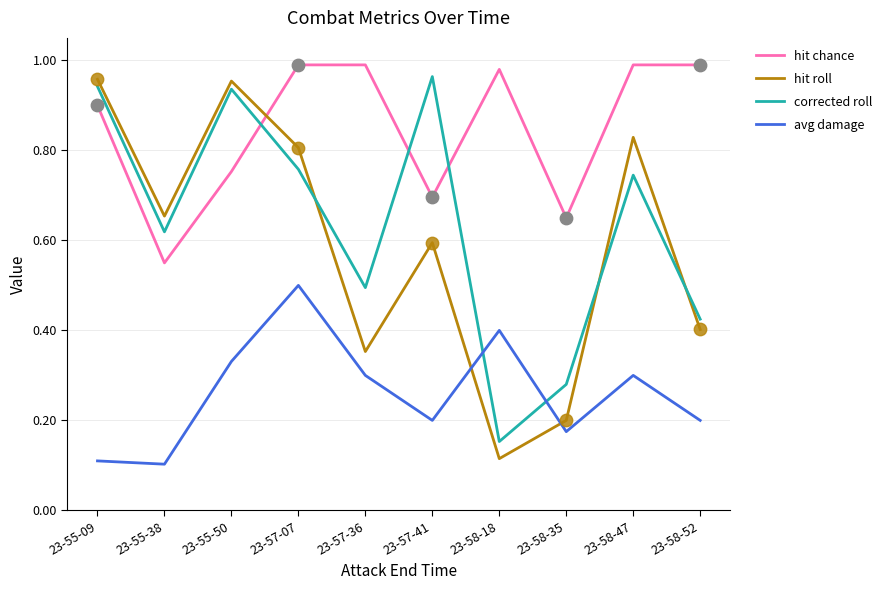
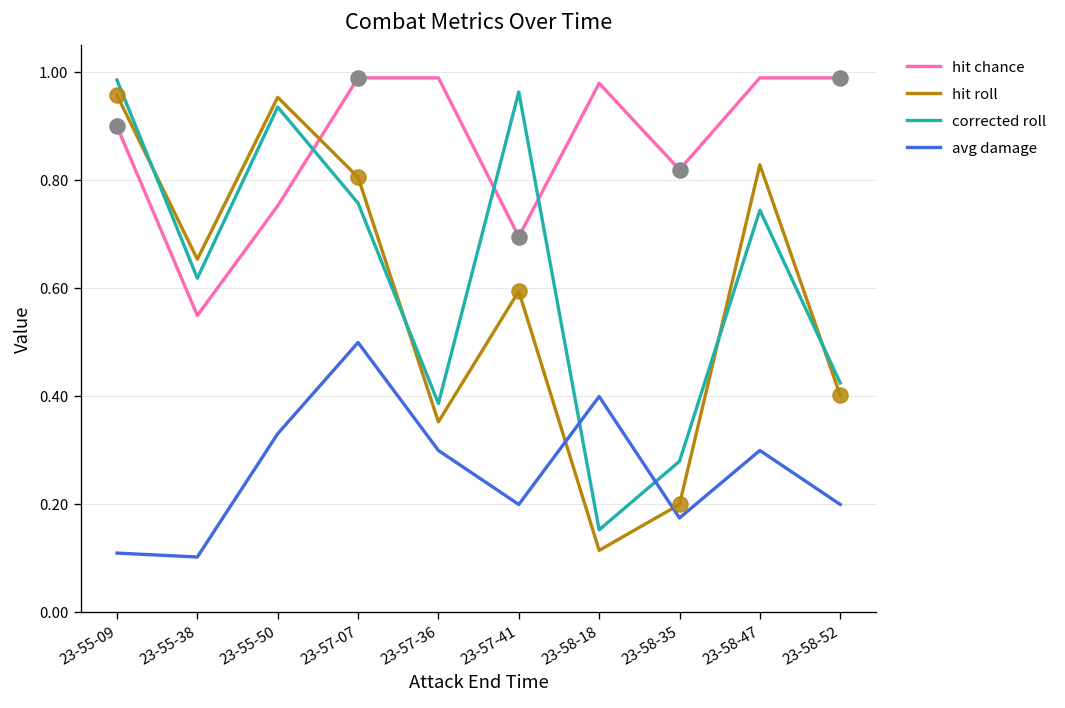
  {
    "hit chance": {
      "23-55-38": 0.55,
      "23-55-50": 0.75,
      "23-57-36": 0.99,
      "23-58-18": 0.98,
-     "23-58-35": 0.65,
+     "23-58-35": 0.82,
      "23-58-47": 0.99
    },
    "corrected roll": {
-     "23-55-09": 0.94,
+     "23-55-09": 0.99,
      "23-55-38": 0.62,
      "23-55-50": 0.94,
      "23-57-07": 0.76,
-     "23-57-36": 0.50,
+     "23-57-36": 0.39,
      "23-57-41": 0.96,
      "23-58-18": 0.15,
      "23-58-35": 0.28,
      "23-58-47": 0.75,
      "23-58-52": 0.43
    },
    "avg damage": {
      "23-55-09": 0.11,
      "23-55-38": 0.10,
      "23-55-50": 0.33,
      "23-57-07": 0.50,
      "23-57-36": 0.30,
      "23-57-41": 0.20,
      "23-58-18": 0.40,
      "23-58-35": 0.18,
      "23-58-47": 0.30,
      "23-58-52": 0.20
    }
  }
